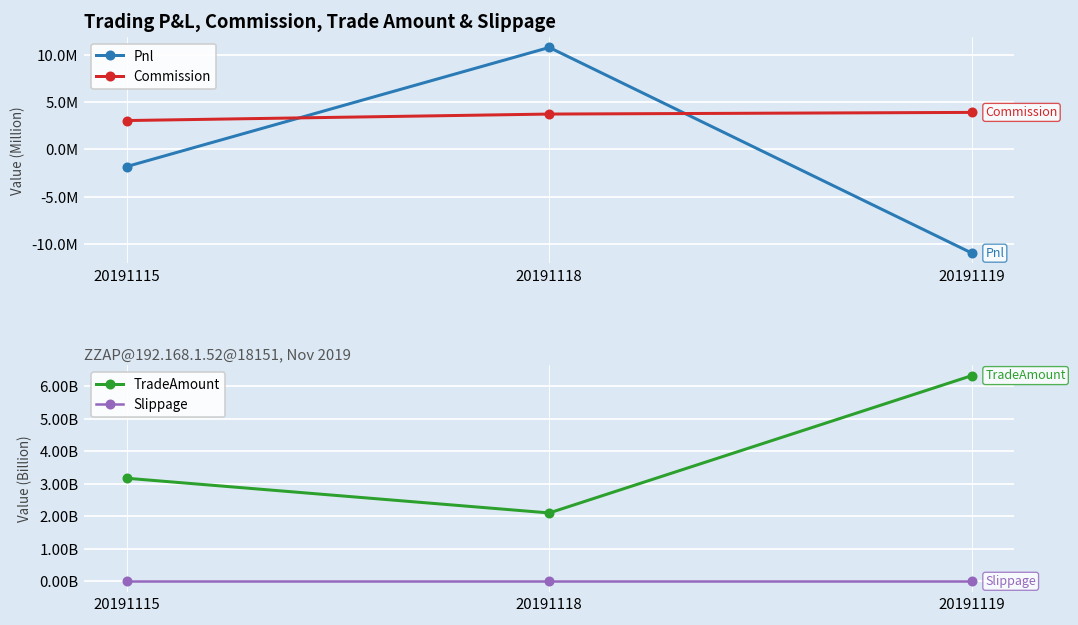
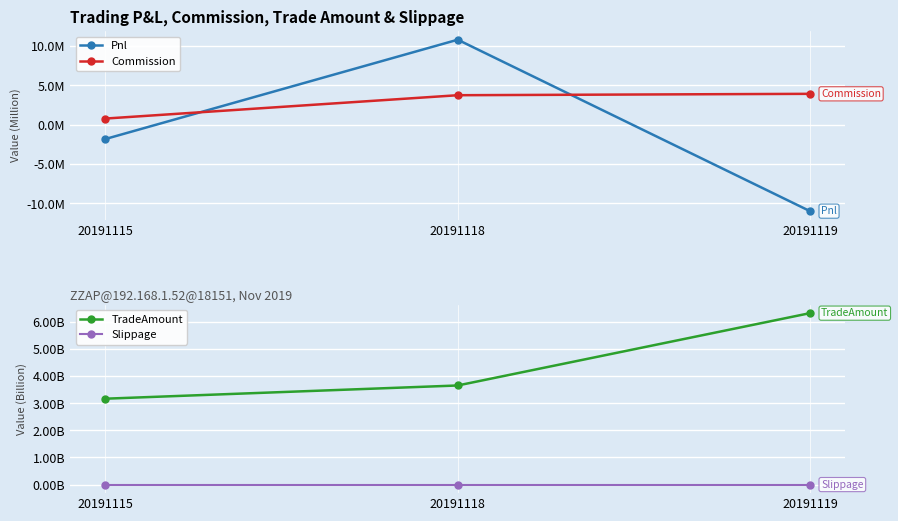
  {
    "Trading P&L, Commission, Trade Amount & Slippage": {
      "Pnl": {
        "20191115": -2000000,
        "20191118": 11000000,
        "20191119": -11000000
      },
      "Commission": {
-       "20191115": 3000000,
+       "20191115": 1000000,
        "20191118": 4000000,
        "20191119": 4000000
      }
    },
    "ZZAP@192.168.1.52@18151, Nov 2019": {
      "TradeAmount": {
        "20191115": 3200000000,
-       "20191118": 2100000000,
+       "20191118": 3700000000,
        "20191119": 6300000000
      },
      "Slippage": {
        "20191115": 0,
        "20191118": 0,
        "20191119": 0
      }
    }
  }
